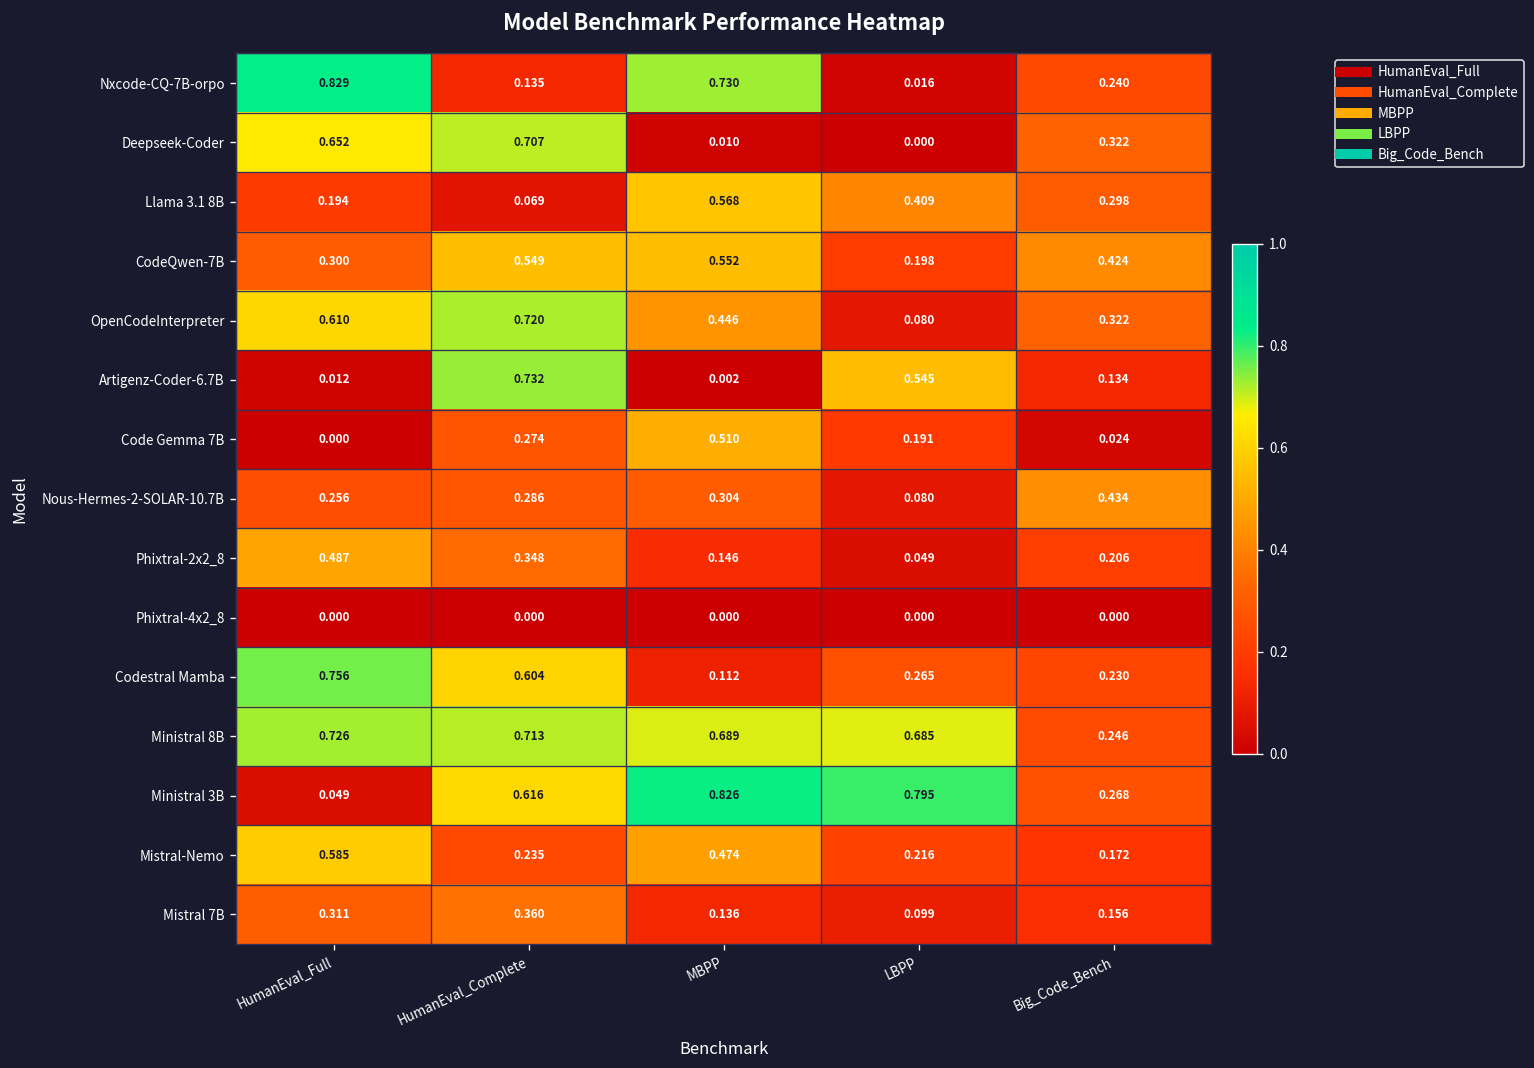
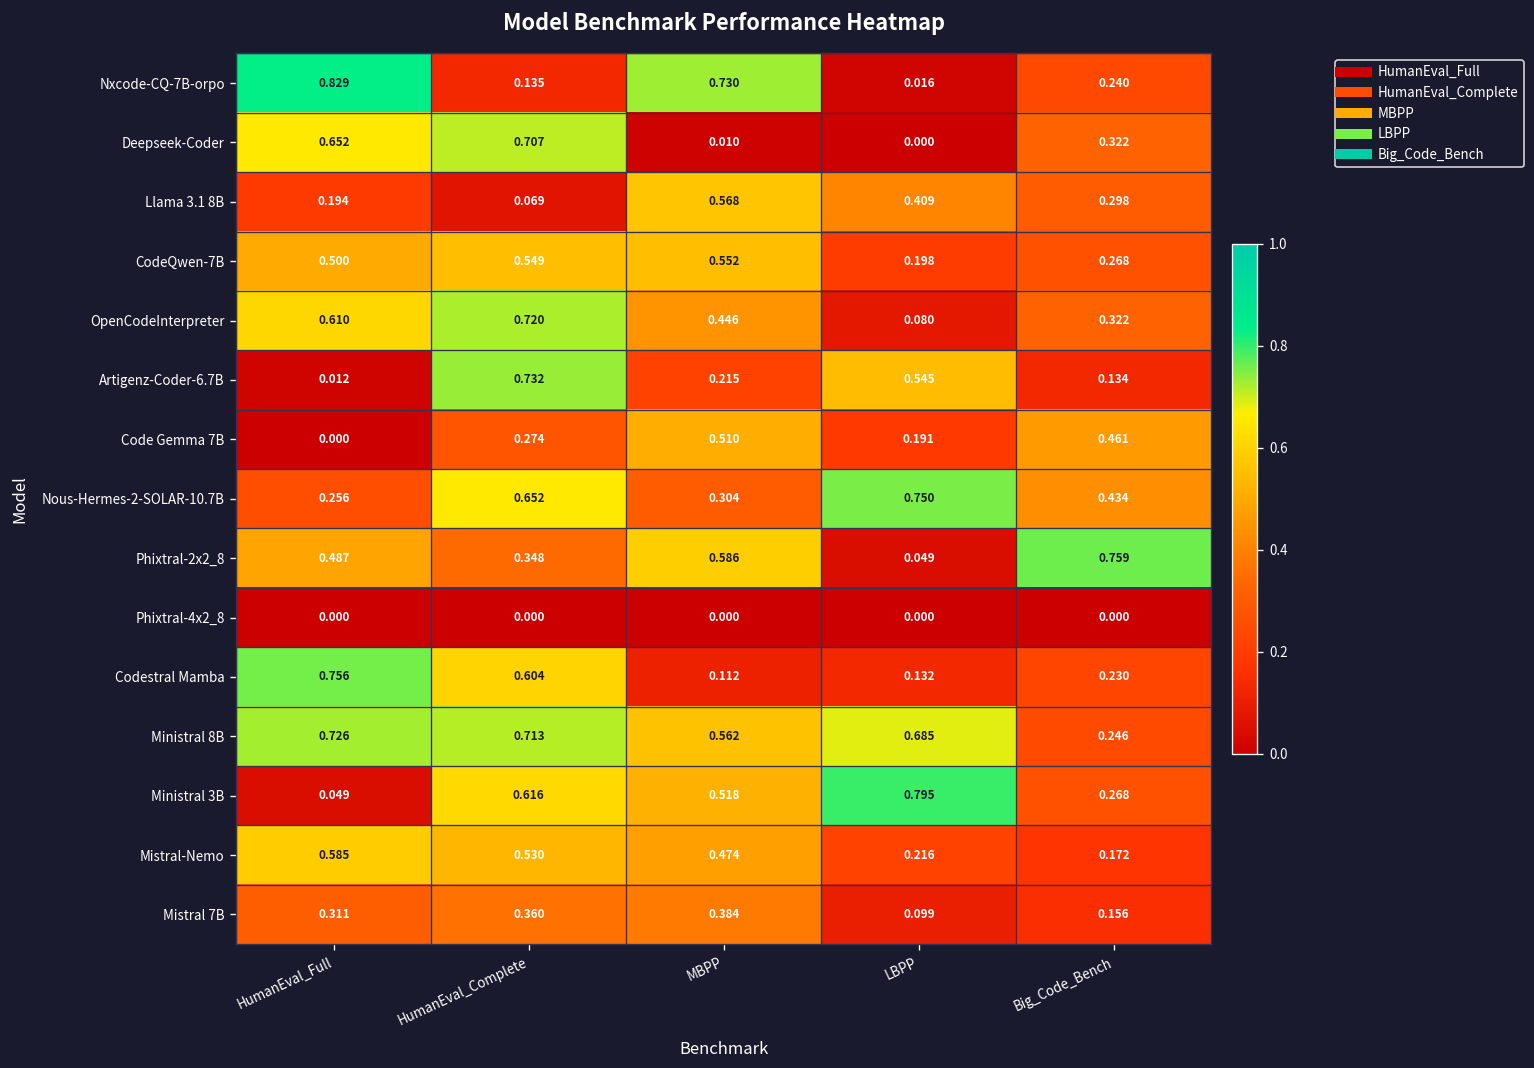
  {
    "Nxcode-CQ-7B-orpo": {
      "HumanEval_Full": 0.829,
      "HumanEval_Complete": 0.135,
      "MBPP": 0.730,
      "LBPP": 0.016,
      "Big_Code_Bench": 0.240
    },
    "Deepseek-Coder": {
      "HumanEval_Full": 0.652,
      "HumanEval_Complete": 0.707,
      "MBPP": 0.010,
      "LBPP": 0.000,
      "Big_Code_Bench": 0.322
    },
    "Llama 3.1 8B": {
      "HumanEval_Full": 0.194,
      "HumanEval_Complete": 0.069,
      "MBPP": 0.568,
      "LBPP": 0.409,
      "Big_Code_Bench": 0.298
    },
    "CodeQwen-7B": {
-     "HumanEval_Full": 0.300,
+     "HumanEval_Full": 0.500,
      "HumanEval_Complete": 0.549,
      "MBPP": 0.552,
      "LBPP": 0.198,
-     "Big_Code_Bench": 0.424
+     "Big_Code_Bench": 0.268
    },
    "OpenCodeInterpreter": {
      "HumanEval_Full": 0.610,
      "HumanEval_Complete": 0.720,
      "MBPP": 0.446,
      "LBPP": 0.080,
      "Big_Code_Bench": 0.322
    },
    "Artigenz-Coder-6.7B": {
      "HumanEval_Full": 0.012,
      "HumanEval_Complete": 0.732,
-     "MBPP": 0.002,
+     "MBPP": 0.215,
      "LBPP": 0.545,
      "Big_Code_Bench": 0.134
    },
    "Code Gemma 7B": {
      "HumanEval_Full": 0.000,
      "HumanEval_Complete": 0.274,
      "MBPP": 0.510,
      "LBPP": 0.191,
-     "Big_Code_Bench": 0.024
+     "Big_Code_Bench": 0.461
    },
    "Nous-Hermes-2-SOLAR-10.7B": {
      "HumanEval_Full": 0.256,
-     "HumanEval_Complete": 0.286,
+     "HumanEval_Complete": 0.652,
      "MBPP": 0.304,
-     "LBPP": 0.080,
+     "LBPP": 0.750,
      "Big_Code_Bench": 0.434
    },
    "Phixtral-2x2_8": {
      "HumanEval_Full": 0.487,
      "HumanEval_Complete": 0.348,
-     "MBPP": 0.146,
+     "MBPP": 0.586,
      "LBPP": 0.049,
-     "Big_Code_Bench": 0.206
+     "Big_Code_Bench": 0.759
    },
    "Phixtral-4x2_8": {
      "HumanEval_Full": 0.000,
      "HumanEval_Complete": 0.000,
      "MBPP": 0.000,
      "LBPP": 0.000,
      "Big_Code_Bench": 0.000
    },
    "Codestral Mamba": {
      "HumanEval_Full": 0.756,
      "HumanEval_Complete": 0.604,
      "MBPP": 0.112,
-     "LBPP": 0.265,
+     "LBPP": 0.132,
      "Big_Code_Bench": 0.230
    },
    "Ministral 8B": {
      "HumanEval_Full": 0.726,
      "HumanEval_Complete": 0.713,
-     "MBPP": 0.689,
+     "MBPP": 0.562,
      "LBPP": 0.685,
      "Big_Code_Bench": 0.246
    },
    "Ministral 3B": {
      "HumanEval_Full": 0.049,
      "HumanEval_Complete": 0.616,
-     "MBPP": 0.826,
+     "MBPP": 0.518,
      "LBPP": 0.795,
      "Big_Code_Bench": 0.268
    },
    "Mistral-Nemo": {
      "HumanEval_Full": 0.585,
-     "HumanEval_Complete": 0.235,
+     "HumanEval_Complete": 0.530,
      "MBPP": 0.474,
      "LBPP": 0.216,
      "Big_Code_Bench": 0.172
    },
    "Mistral 7B": {
      "HumanEval_Full": 0.311,
      "HumanEval_Complete": 0.360,
-     "MBPP": 0.136,
+     "MBPP": 0.384,
      "LBPP": 0.099,
      "Big_Code_Bench": 0.156
    }
  }
